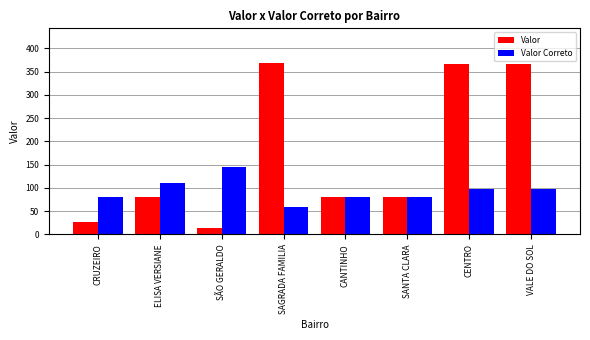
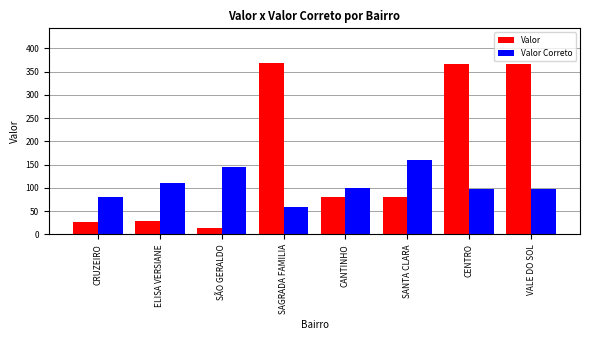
  {
    "Valor": {
      "CRUZEIRO": 30,
-     "ELISA VERSIANE": 80,
+     "ELISA VERSIANE": 30,
      "SÃO GERALDO": 10,
      "SAGRADA FAMILIA": 370,
      "CANTINHO": 80,
      "SANTA CLARA": 80,
      "CENTRO": 370,
      "VALE DO SOL": 370
    },
    "Valor Correto": {
      "CRUZEIRO": 80,
      "ELISA VERSIANE": 110,
      "SÃO GERALDO": 140,
      "SAGRADA FAMILIA": 60,
-     "CANTINHO": 80,
-     "SANTA CLARA": 80,
+     "CANTINHO": 100,
+     "SANTA CLARA": 160,
      "CENTRO": 100,
      "VALE DO SOL": 100
    }
  }
